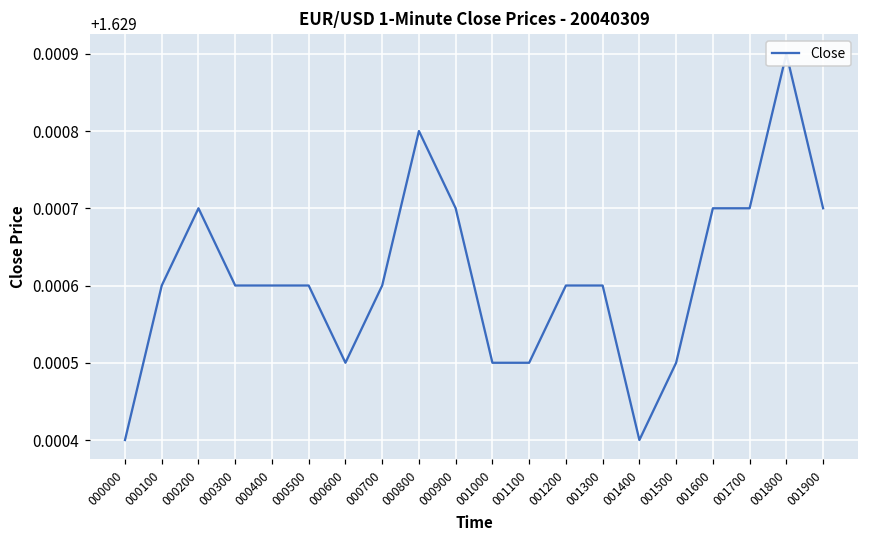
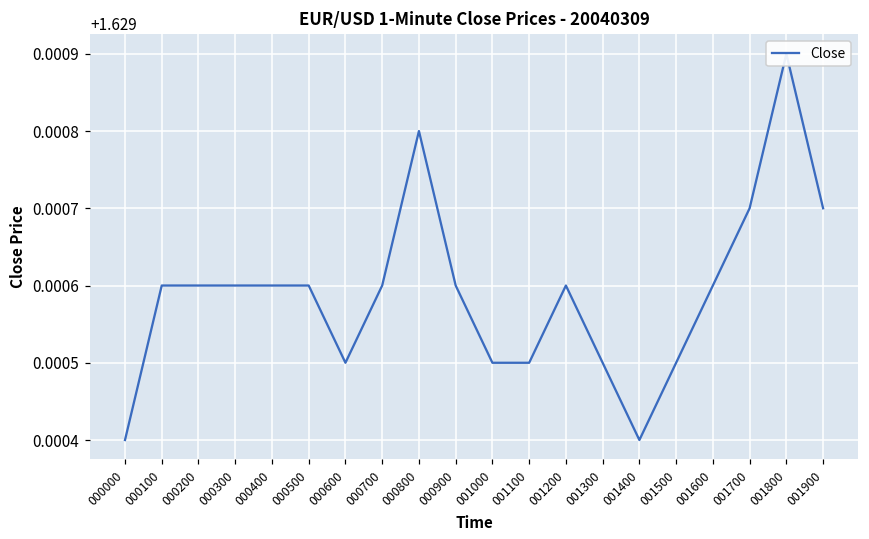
  {
    "000000": 1.6294,
    "000100": 1.6296,
-   "000200": 1.6297,
+   "000200": 1.6296,
    "000300": 1.6296,
    "000400": 1.6296,
    "000500": 1.6296,
    "000600": 1.6295,
    "000700": 1.6296,
    "000800": 1.6298,
-   "000900": 1.6297,
+   "000900": 1.6296,
    "001000": 1.6295,
    "001100": 1.6295,
    "001200": 1.6296,
-   "001300": 1.6296,
+   "001300": 1.6295,
    "001400": 1.6294,
    "001500": 1.6295,
-   "001600": 1.6297,
+   "001600": 1.6296,
    "001700": 1.6297,
    "001900": 1.6297
  }
